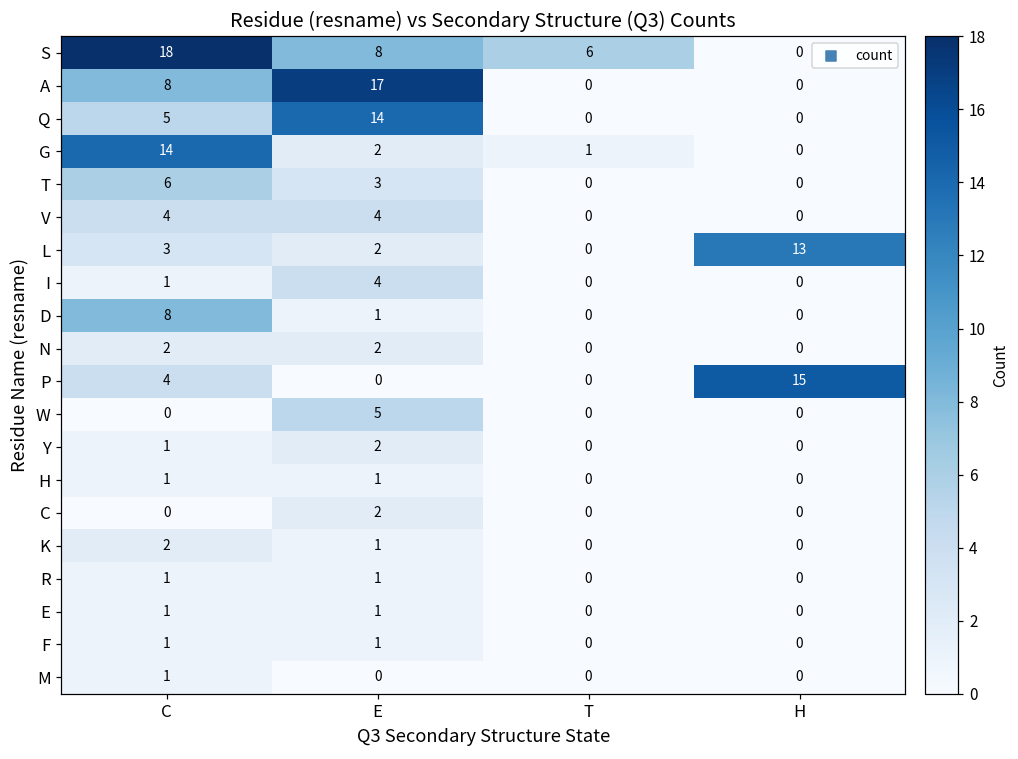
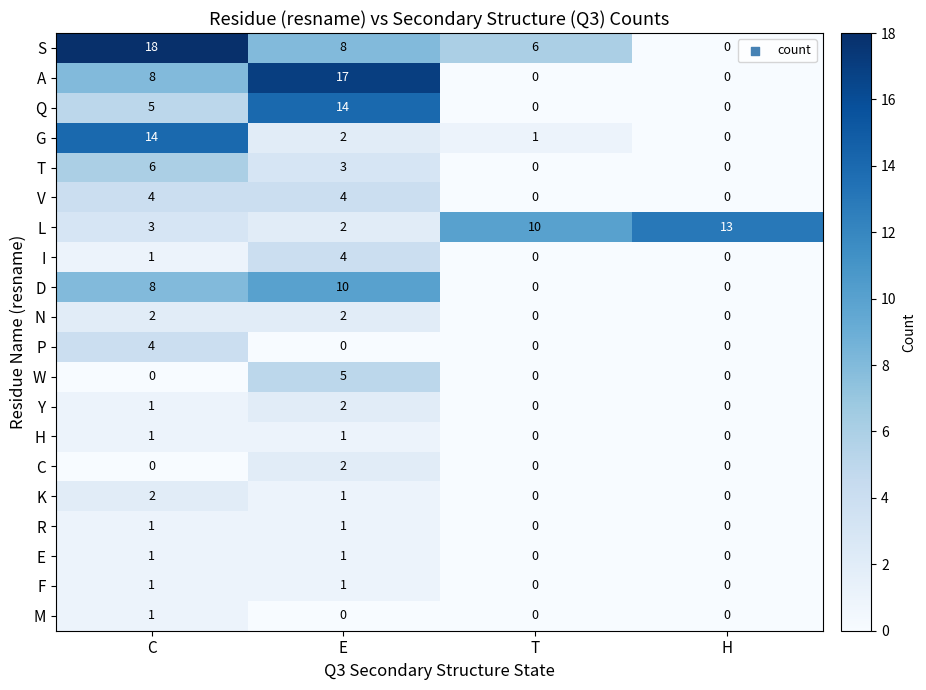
  {
    "S": {
      "C": 18,
      "E": 8,
      "T": 6,
      "H": 0
    },
    "A": {
      "C": 8,
      "E": 17,
      "T": 0,
      "H": 0
    },
    "Q": {
      "C": 5,
      "E": 14,
      "T": 0,
      "H": 0
    },
    "G": {
      "C": 14,
      "E": 2,
      "T": 1,
      "H": 0
    },
    "T": {
      "C": 6,
      "E": 3,
      "T": 0,
      "H": 0
    },
    "V": {
      "C": 4,
      "E": 4,
      "T": 0,
      "H": 0
    },
    "L": {
      "C": 3,
      "E": 2,
-     "T": 0,
+     "T": 10,
      "H": 13
    },
    "I": {
      "C": 1,
      "E": 4,
      "T": 0,
      "H": 0
    },
    "D": {
      "C": 8,
-     "E": 1,
+     "E": 10,
      "T": 0,
      "H": 0
    },
    "N": {
      "C": 2,
      "E": 2,
      "T": 0,
      "H": 0
    },
    "P": {
      "C": 4,
      "E": 0,
      "T": 0,
-     "H": 15
+     "H": 0
    },
    "W": {
      "C": 0,
      "E": 5,
      "T": 0,
      "H": 0
    },
    "Y": {
      "C": 1,
      "E": 2,
      "T": 0,
      "H": 0
    },
    "H": {
      "C": 1,
      "E": 1,
      "T": 0,
      "H": 0
    },
    "C": {
      "C": 0,
      "E": 2,
      "T": 0,
      "H": 0
    },
    "K": {
      "C": 2,
      "E": 1,
      "T": 0,
      "H": 0
    },
    "R": {
      "C": 1,
      "E": 1,
      "T": 0,
      "H": 0
    },
    "E": {
      "C": 1,
      "E": 1,
      "T": 0,
      "H": 0
    },
    "F": {
      "C": 1,
      "E": 1,
      "T": 0,
      "H": 0
    },
    "M": {
      "C": 1,
      "E": 0,
      "T": 0,
      "H": 0
    }
  }
